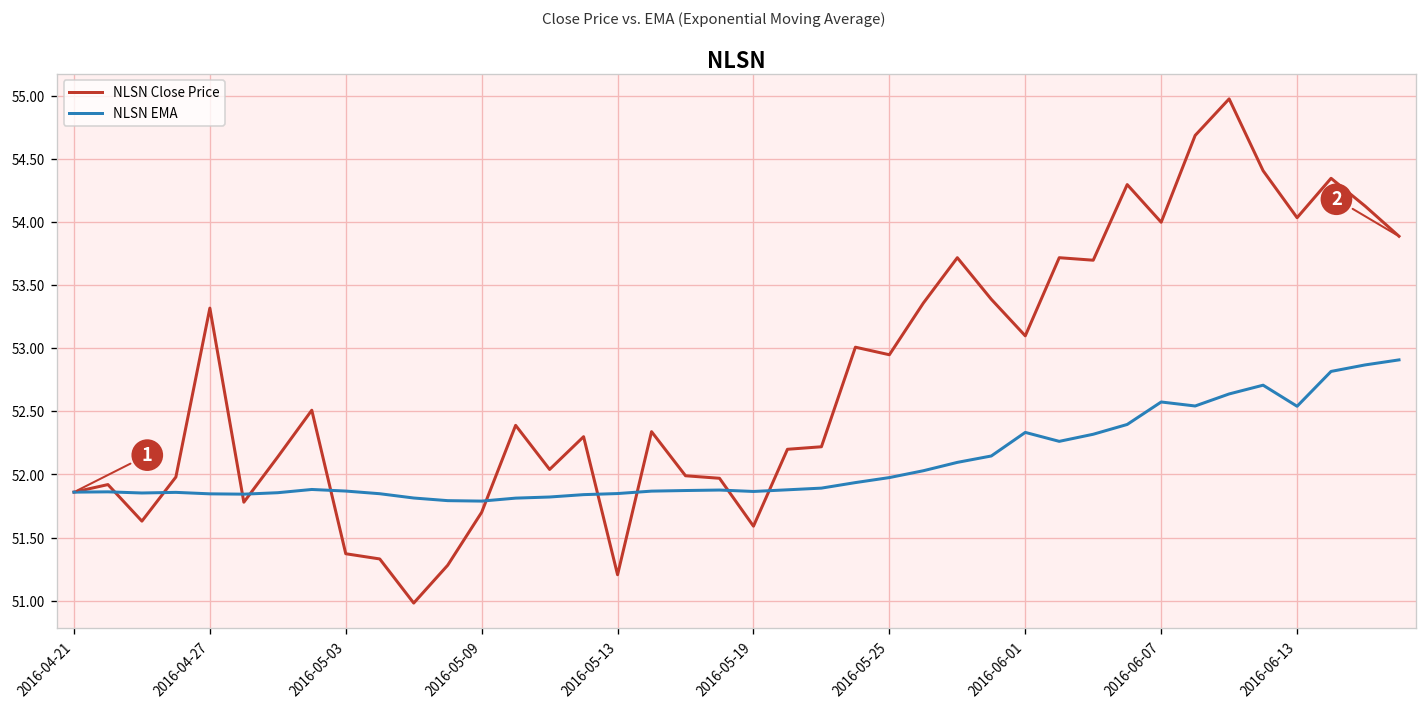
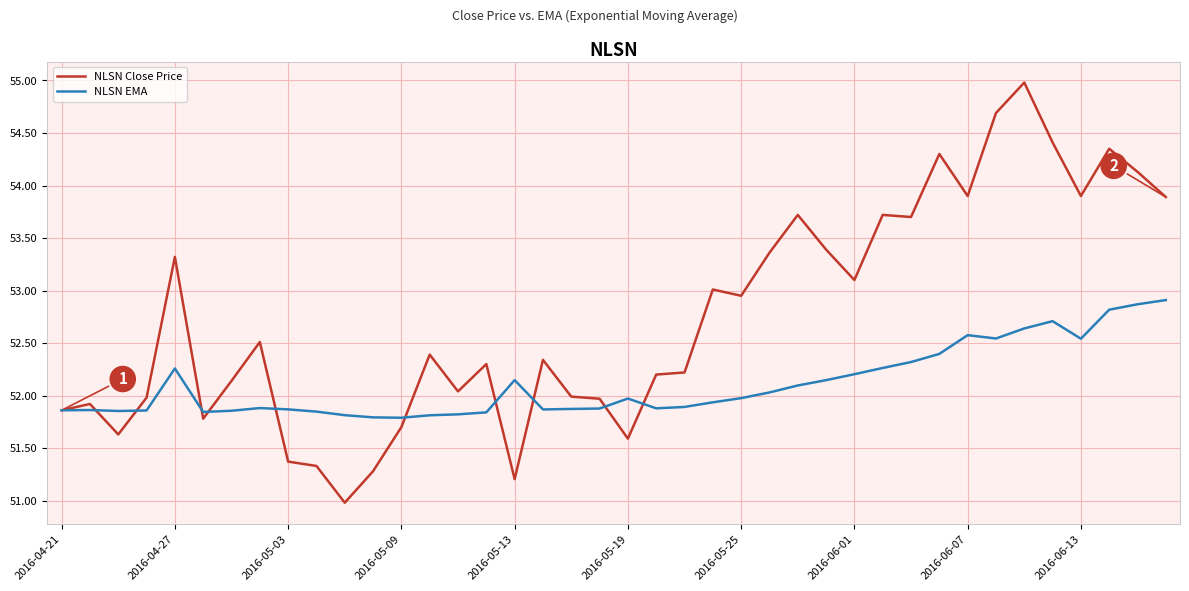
  {
    "NLSN Close Price": {
      "2016-04-27": 53.32,
      "2016-05-03": 51.37,
      "2016-05-09": 51.70,
      "2016-05-13": 51.20,
      "2016-05-19": 51.59,
      "2016-05-25": 52.95,
      "2016-06-01": 53.10,
-     "2016-06-07": 54.00,
-     "2016-06-13": 54.04
+     "2016-06-07": 53.90,
+     "2016-06-13": 53.90
    },
    "NLSN EMA": {
-     "2016-04-27": 51.85,
+     "2016-04-27": 52.26,
      "2016-05-03": 51.87,
      "2016-05-09": 51.79,
-     "2016-05-13": 51.85,
-     "2016-05-19": 51.87,
+     "2016-05-13": 52.15,
+     "2016-05-19": 51.97,
      "2016-05-25": 51.98,
-     "2016-06-01": 52.33,
+     "2016-06-01": 52.20,
      "2016-06-07": 52.58,
      "2016-06-13": 52.54
    }
  }
